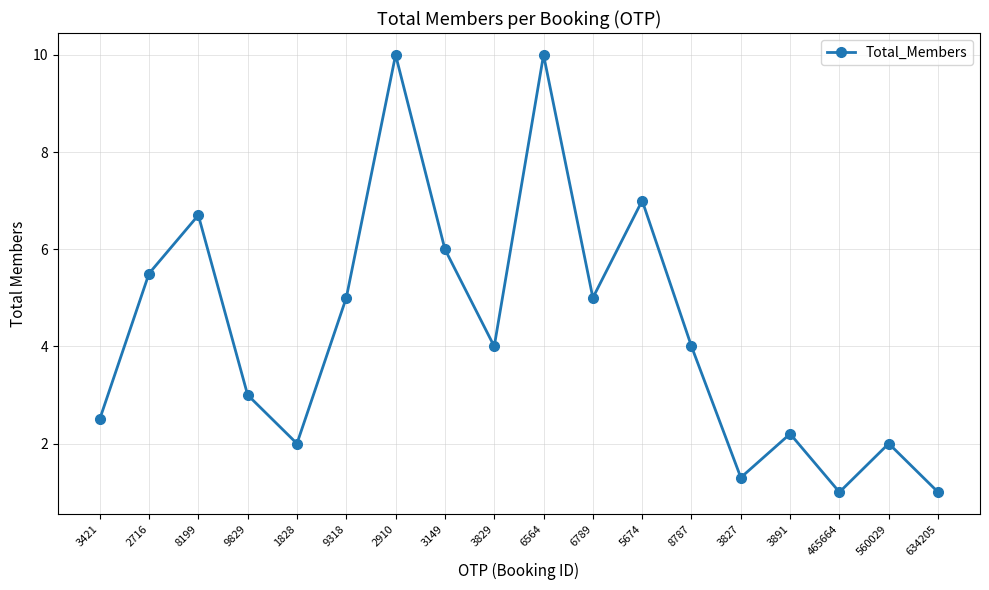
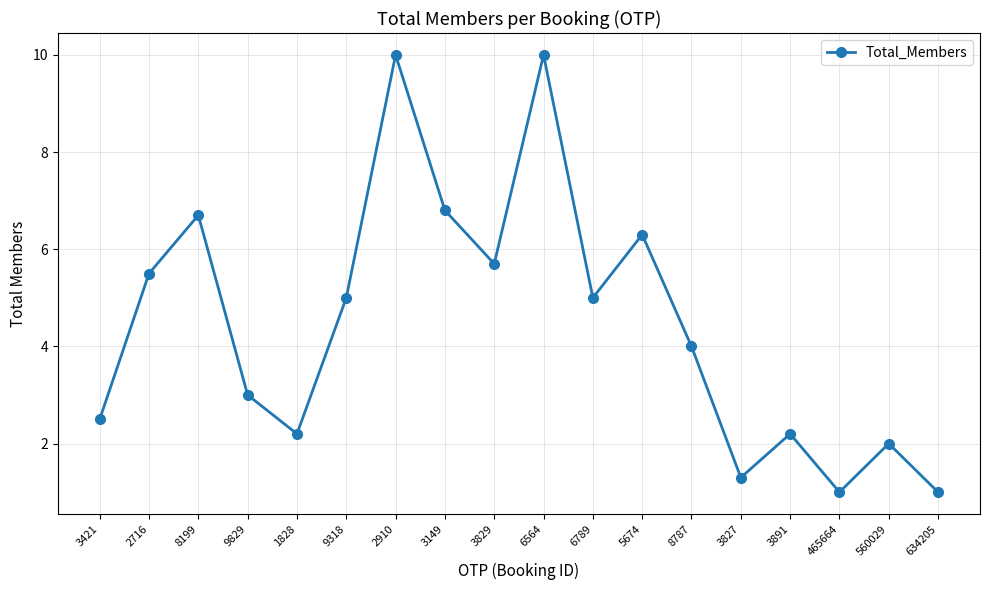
  {
    "3421": 2.5,
    "2716": 5.5,
    "8199": 6.7,
    "9829": 3.0,
-   "1828": 2.0,
+   "1828": 2.2,
    "9318": 5.0,
    "2910": 10.0,
-   "3149": 6.0,
-   "3829": 4.0,
+   "3149": 6.8,
+   "3829": 5.7,
    "6564": 10.0,
    "6789": 5.0,
-   "5674": 7.0,
+   "5674": 6.3,
    "8787": 4.0,
    "3827": 1.3,
    "3891": 2.2,
    "465664": 1.0,
    "560029": 2.0,
    "634205": 1.0
  }
